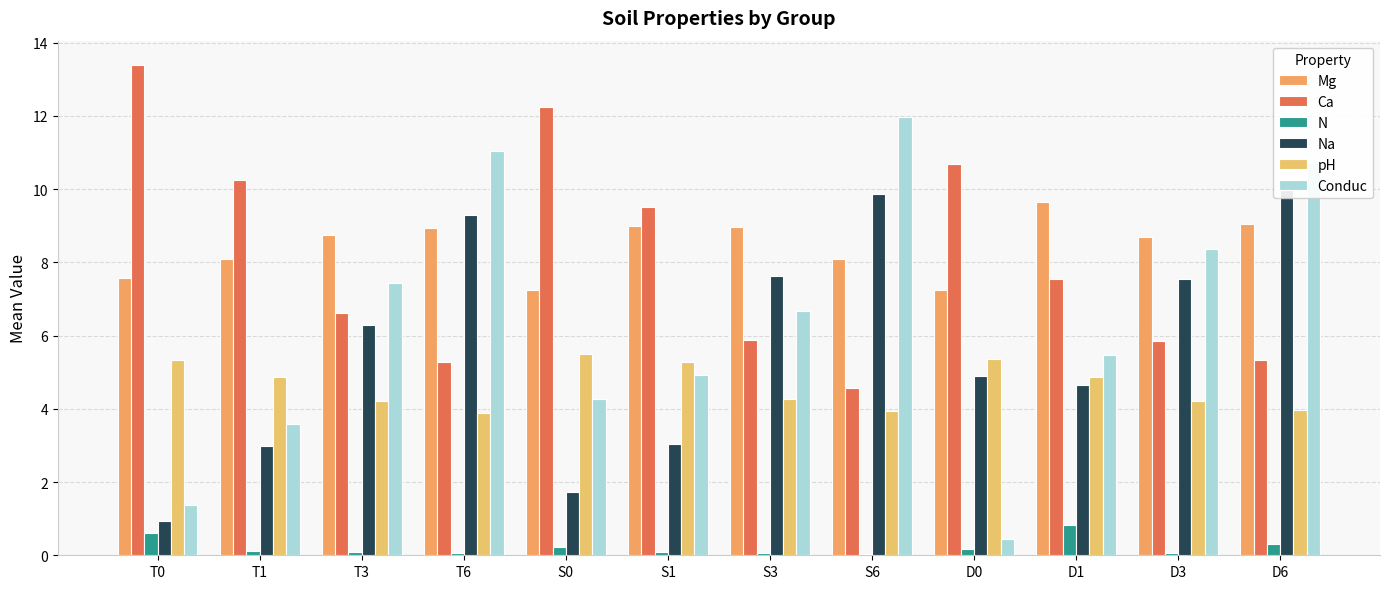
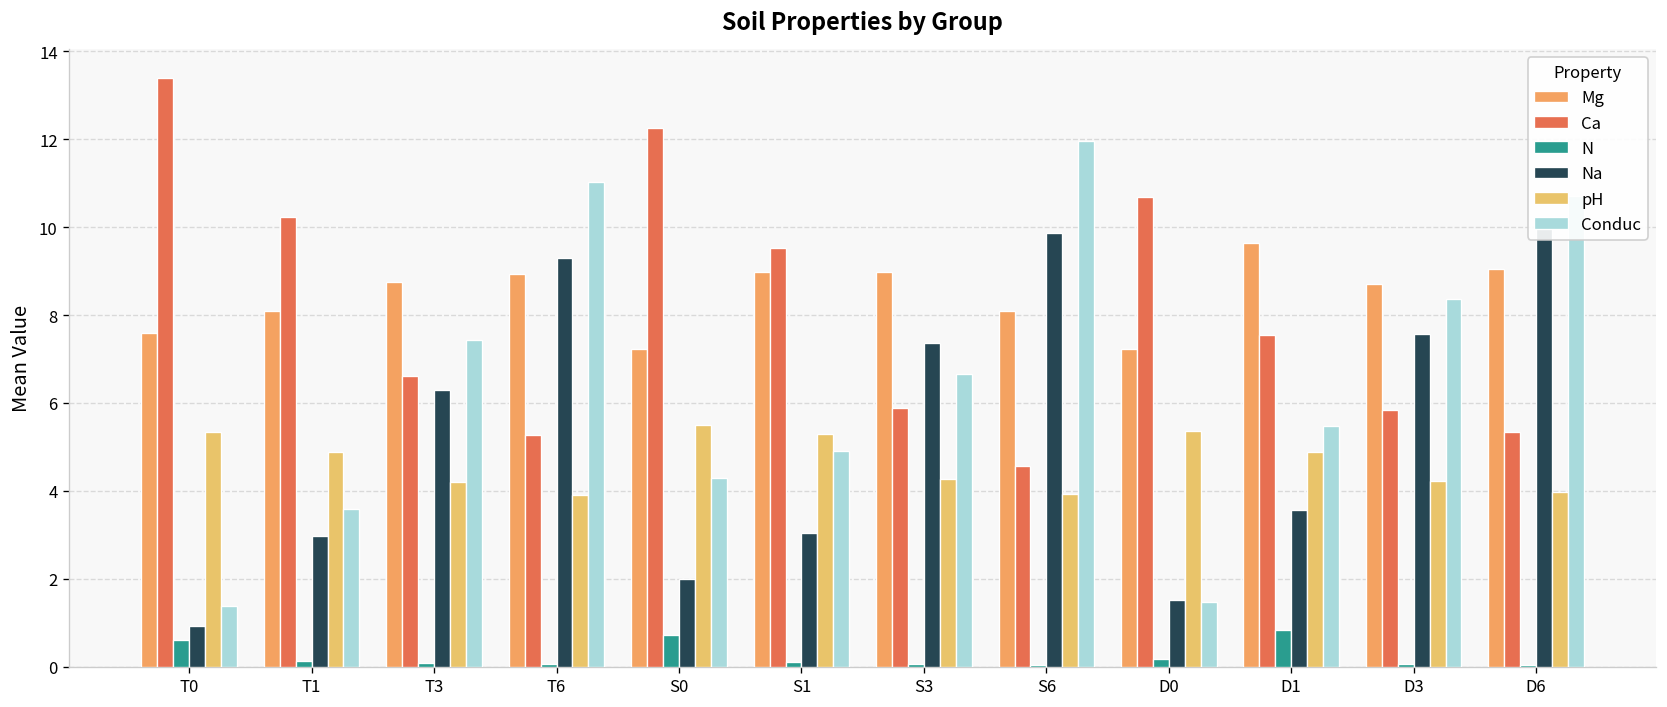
  {
    "N": {
      "T0": 0.6,
      "T1": 0.1,
      "T3": 0.1,
-     "S0": 0.2,
+     "S0": 0.7,
      "S1": 0.1,
      "D0": 0.2,
      "D1": 0.8,
-     "D6": 0.3
+     "D6": 0.0
    },
    "Na": {
      "T0": 0.9,
      "T1": 3.0,
      "T3": 6.3,
      "T6": 9.3,
-     "S0": 1.7,
+     "S0": 2.0,
      "S1": 3.0,
-     "S3": 7.6,
+     "S3": 7.4,
      "S6": 9.9,
-     "D0": 4.9,
-     "D1": 4.6,
+     "D0": 1.5,
+     "D1": 3.6,
      "D3": 7.6
    },
    "Conduc": {
      "T0": 1.4,
      "T1": 3.6,
      "T3": 7.4,
      "T6": 11.0,
      "S0": 4.3,
      "S1": 4.9,
      "S3": 6.7,
      "S6": 12.0,
-     "D0": 0.5,
+     "D0": 1.5,
      "D1": 5.5,
      "D3": 8.4
    }
  }
